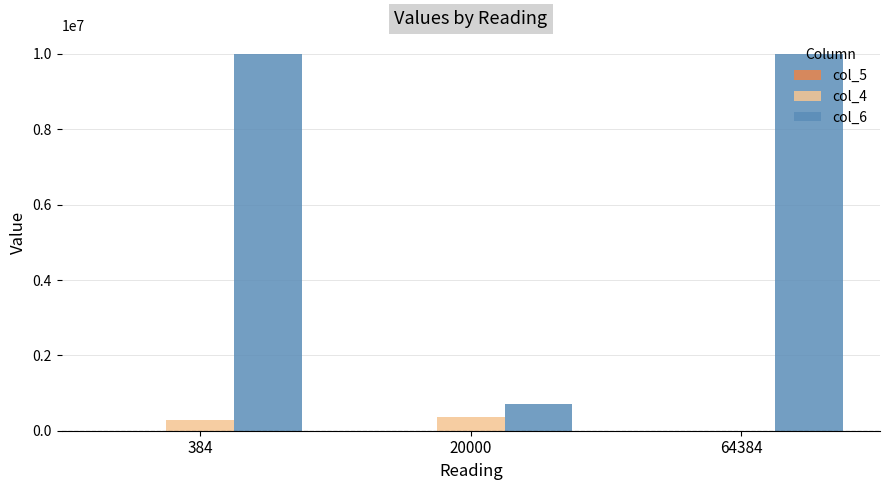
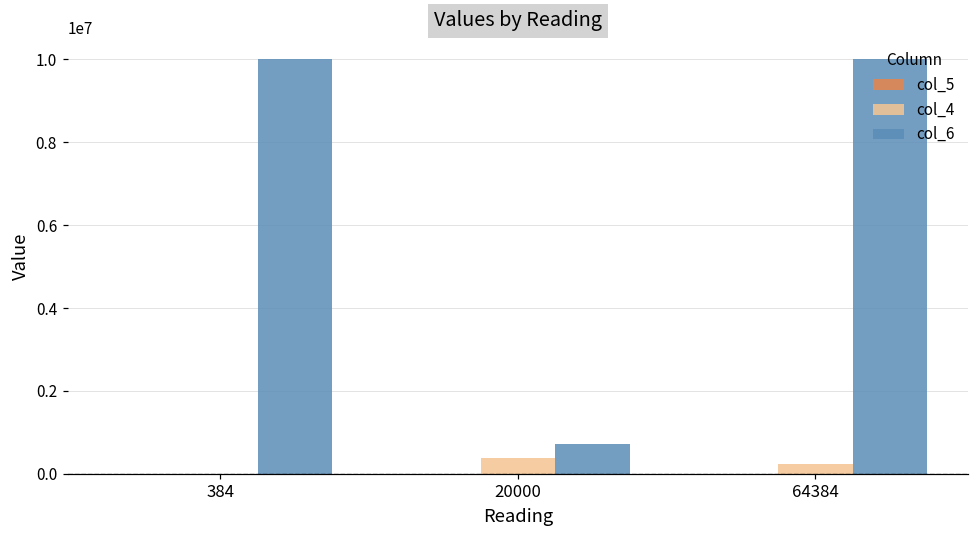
  {
    "col_4": {
-     "384": 300000,
+     "384": 0,
      "20000": 400000,
-     "64384": 0
+     "64384": 200000
    },
    "col_6": {
      "384": 10000000,
      "20000": 700000,
      "64384": 10000000
    }
  }
